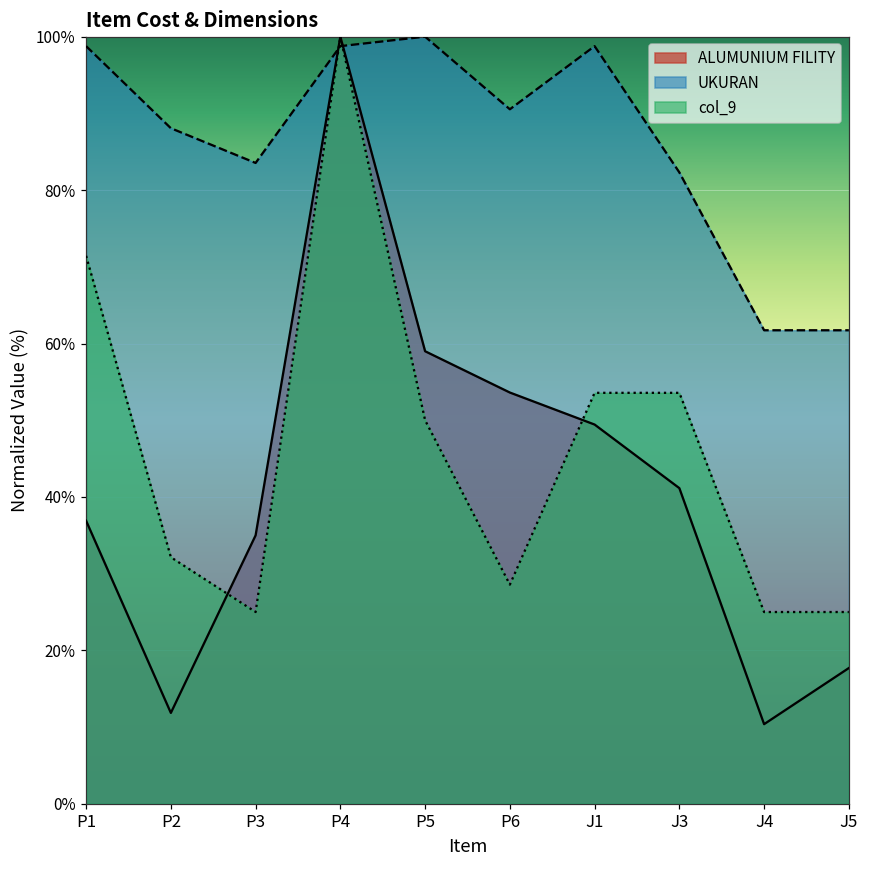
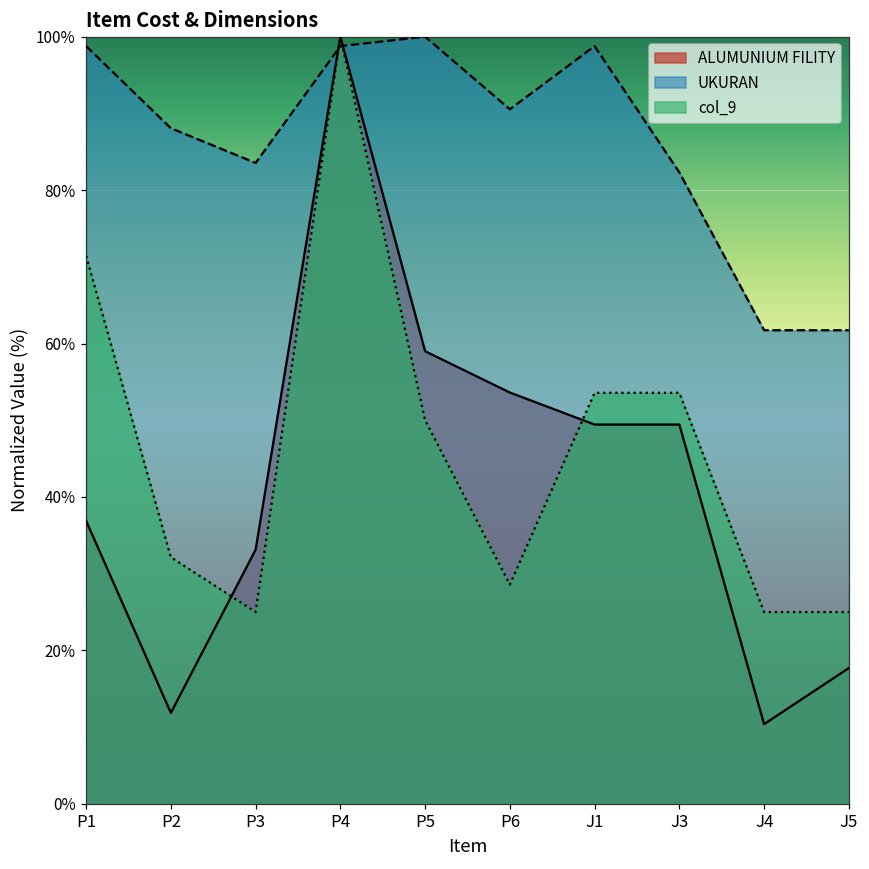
  {
    "ALUMUNIUM FILITY": {
      "P1": "37%",
      "P2": "12%",
-     "P3": "35%",
+     "P3": "33%",
      "P5": "59%",
      "P6": "54%",
      "J1": "49%",
-     "J3": "41%",
+     "J3": "49%",
      "J4": "10%",
      "J5": "18%"
    },
    "UKURAN": {
      "P1": "99%",
      "P2": "88%",
      "P3": "84%",
      "P4": "99%",
      "P5": "100%",
      "P6": "91%",
      "J1": "99%",
      "J3": "82%",
      "J4": "62%",
      "J5": "62%"
    },
    "col_9": {
      "P1": "71%",
      "P2": "32%",
      "P3": "25%",
      "P5": "50%",
      "P6": "29%",
      "J1": "54%",
      "J3": "54%",
      "J4": "25%",
      "J5": "25%"
    }
  }
